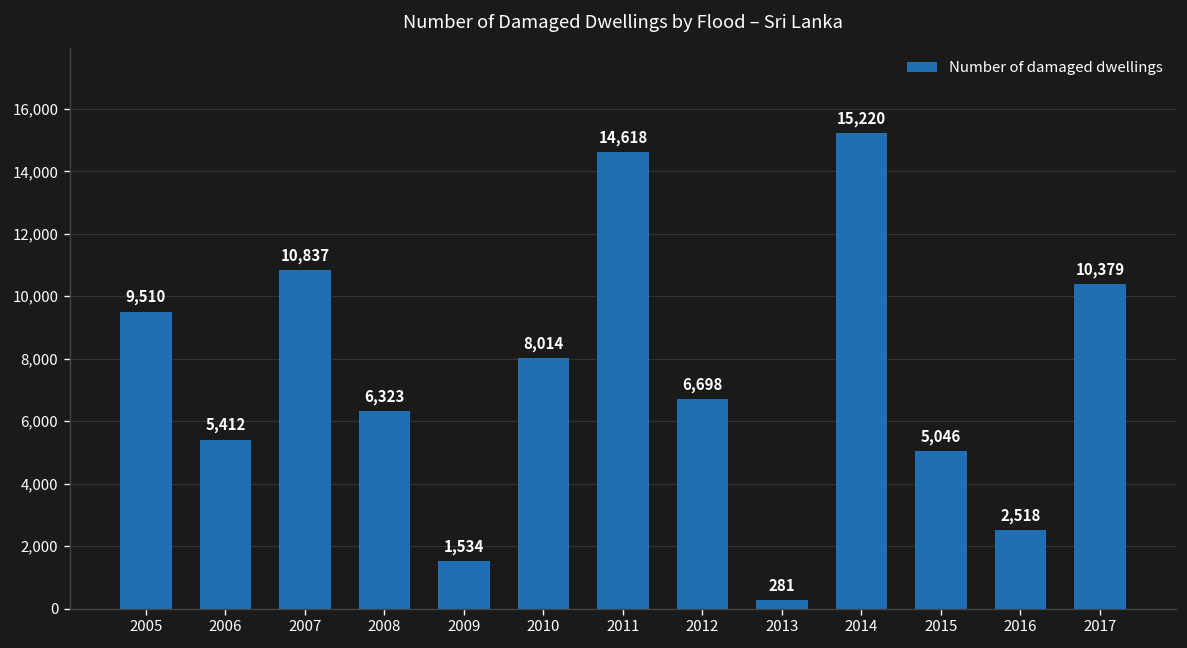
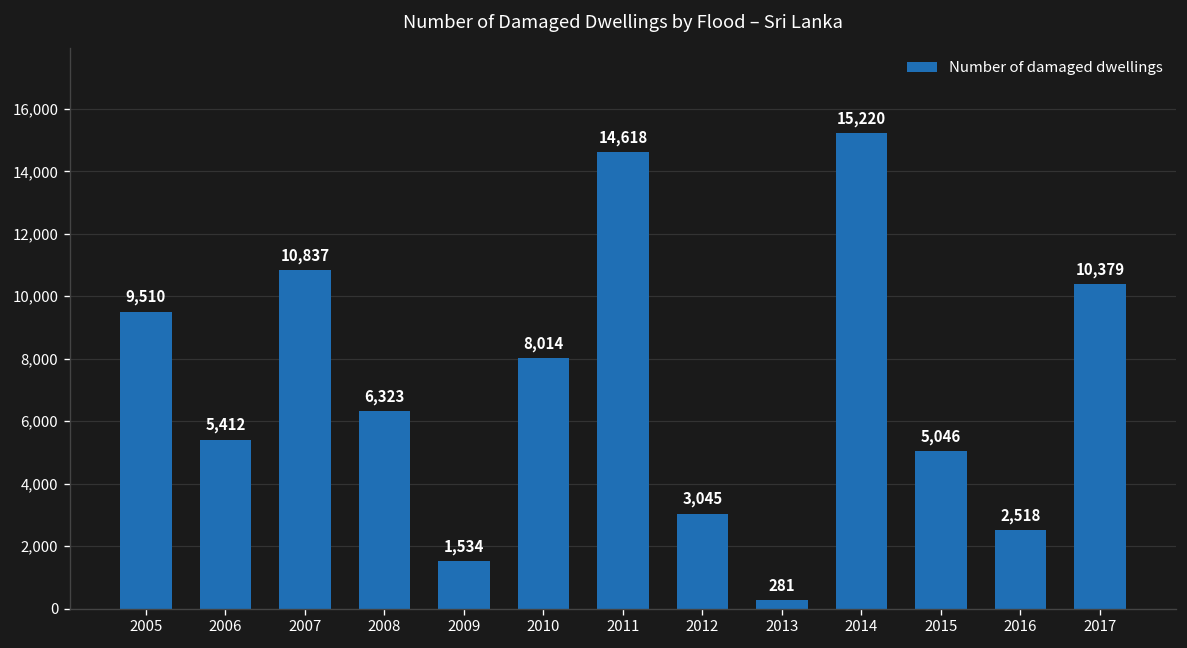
  {
    "2005": "9,510",
    "2006": "5,412",
    "2007": "10,837",
    "2008": "6,323",
    "2009": "1,534",
    "2010": "8,014",
    "2011": "14,618",
-   "2012": "6,698",
+   "2012": "3,045",
    "2013": "281",
    "2014": "15,220",
    "2015": "5,046",
    "2016": "2,518",
    "2017": "10,379"
  }
